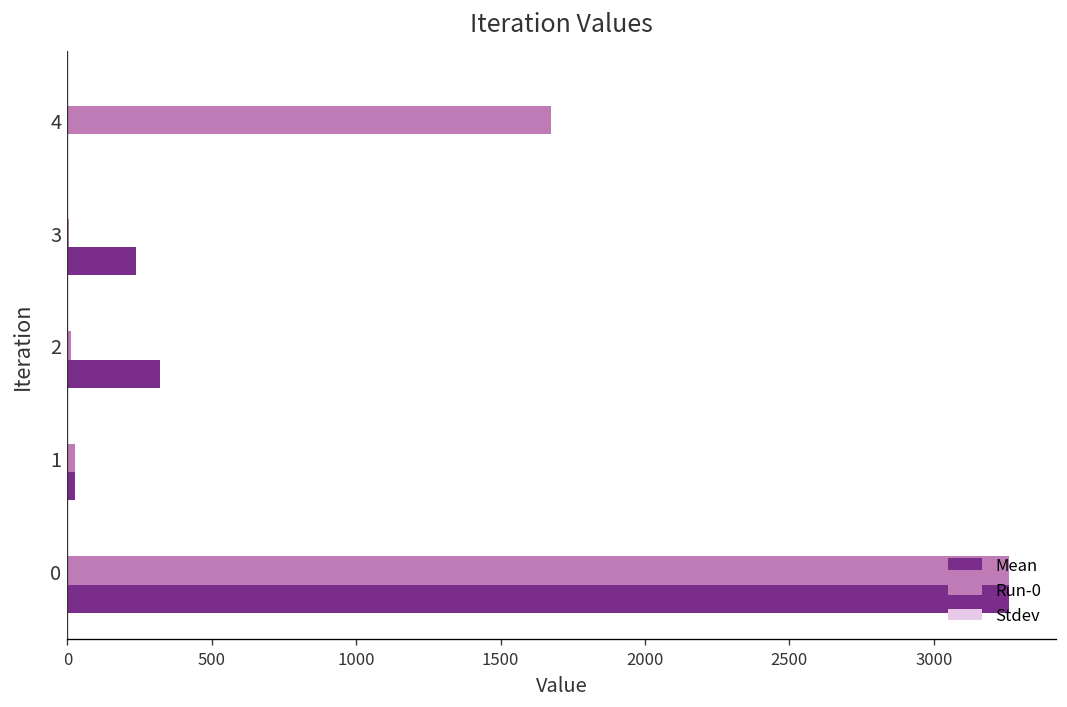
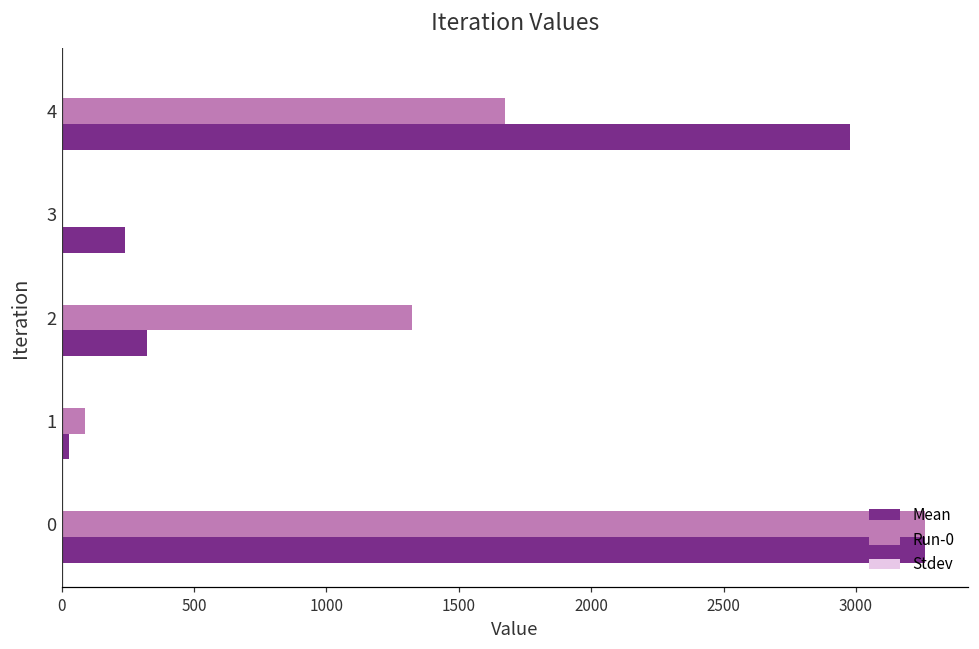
  {
    "Mean": {
-     "4": 0,
+     "4": 2980,
      "3": 240,
      "2": 320,
      "1": 30,
      "0": 3260
    },
    "Run-0": {
      "4": 1670,
-     "2": 10,
-     "1": 30,
+     "2": 1320,
+     "1": 90,
      "0": 3260
    },
    "Stdev": {
      "4": 0,
      "3": 0,
      "2": 0,
      "1": 0,
      "0": 0
    }
  }
